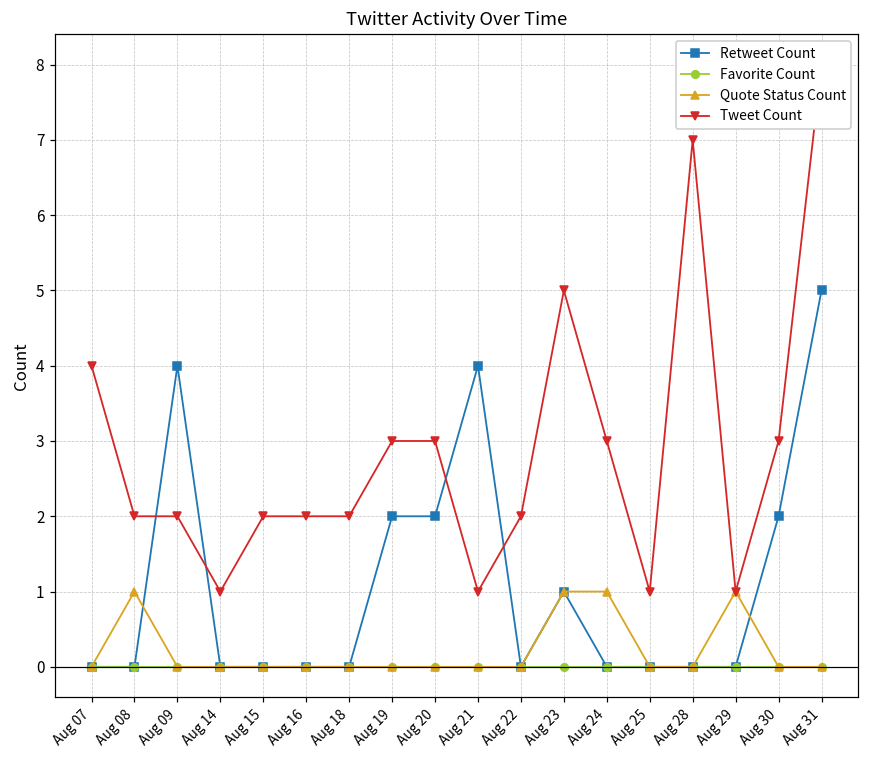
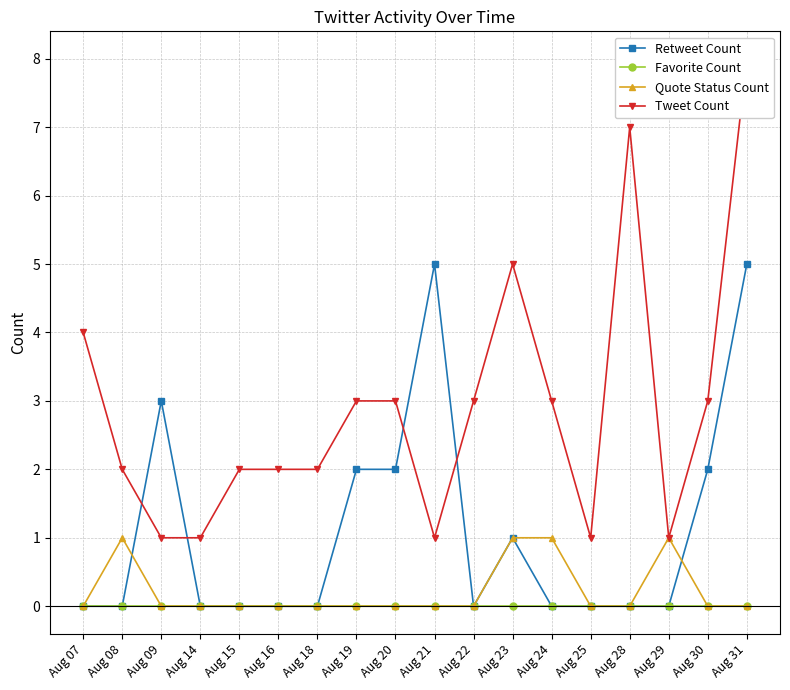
  {
    "Retweet Count": {
-     "Aug 09": 4,
+     "Aug 09": 3,
      "Aug 19": 2,
      "Aug 20": 2,
-     "Aug 21": 4,
+     "Aug 21": 5,
      "Aug 30": 2,
      "Aug 31": 5
    },
    "Favorite Count": {
      "Aug 23": 0
    },
    "Quote Status Count": {
      "Aug 08": 1,
      "Aug 24": 1
    },
    "Tweet Count": {
      "Aug 07": 4,
      "Aug 08": 2,
-     "Aug 09": 2,
+     "Aug 09": 1,
      "Aug 14": 1,
      "Aug 15": 2,
      "Aug 16": 2,
      "Aug 18": 2,
      "Aug 19": 3,
      "Aug 20": 3,
      "Aug 21": 1,
-     "Aug 22": 2,
+     "Aug 22": 3,
      "Aug 23": 5,
      "Aug 24": 3,
      "Aug 25": 1,
      "Aug 28": 7,
      "Aug 30": 3
    }
  }
